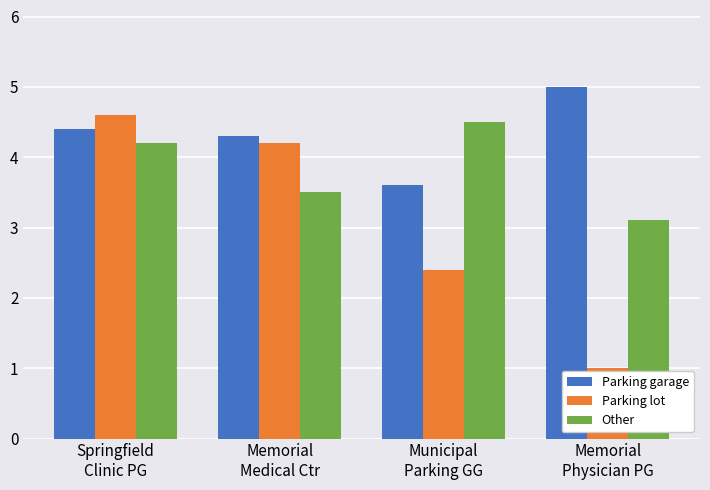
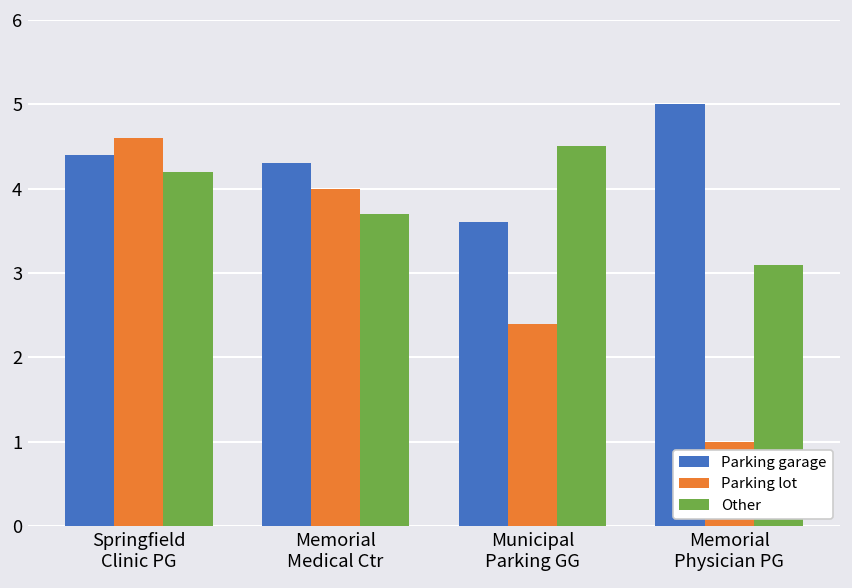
  {
    "Parking garage": {
      "Springfield Clinic PG": 4.4,
      "Memorial Medical Ctr": 4.3,
      "Municipal Parking GG": 3.6,
      "Memorial Physician PG": 5.0
    },
    "Parking lot": {
      "Springfield Clinic PG": 4.6,
-     "Memorial Medical Ctr": 4.2,
+     "Memorial Medical Ctr": 4.0,
      "Municipal Parking GG": 2.4,
      "Memorial Physician PG": 1.0
    },
    "Other": {
      "Springfield Clinic PG": 4.2,
-     "Memorial Medical Ctr": 3.5,
+     "Memorial Medical Ctr": 3.7,
      "Municipal Parking GG": 4.5,
      "Memorial Physician PG": 3.1
    }
  }
